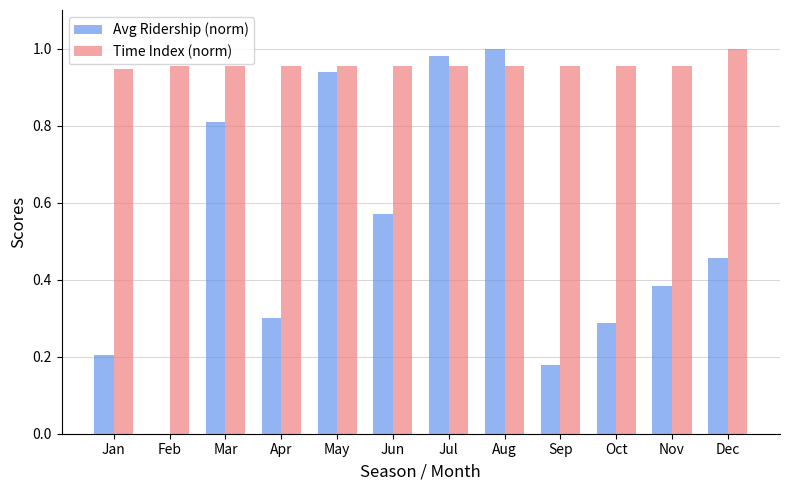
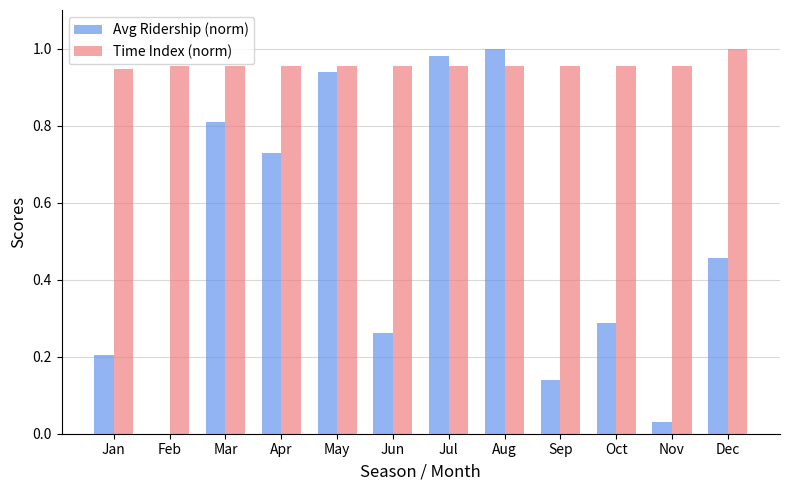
  {
    "Avg Ridership (norm)": {
      "Jan": 0.20,
      "Feb": 0.00,
      "Mar": 0.81,
-     "Apr": 0.30,
+     "Apr": 0.73,
      "May": 0.94,
-     "Jun": 0.57,
+     "Jun": 0.26,
      "Jul": 0.98,
      "Aug": 1.00,
-     "Sep": 0.18,
+     "Sep": 0.14,
      "Oct": 0.29,
-     "Nov": 0.38,
+     "Nov": 0.03,
      "Dec": 0.46
    },
    "Time Index (norm)": {
      "Jan": 0.95,
      "Feb": 0.95,
      "Mar": 0.95,
      "Apr": 0.95,
      "May": 0.95,
      "Jun": 0.95,
      "Jul": 0.95,
      "Aug": 0.95,
      "Sep": 0.95,
      "Oct": 0.95,
      "Nov": 0.95,
      "Dec": 1.00
    }
  }
